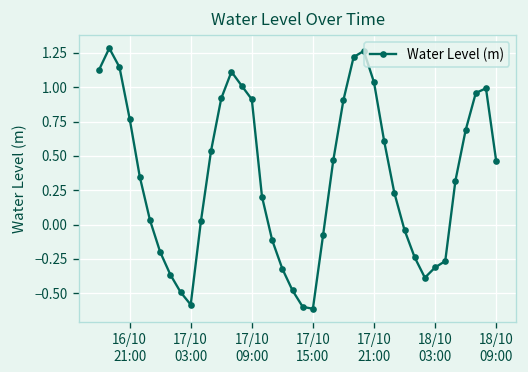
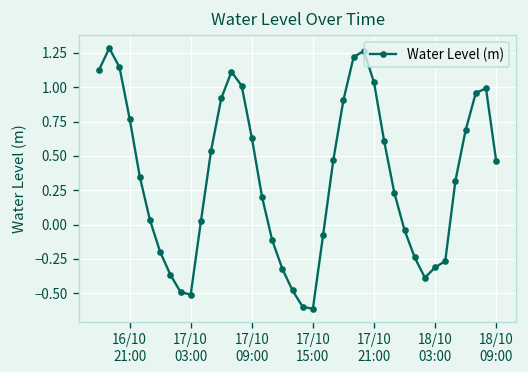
  {
    "16/10 21:00": 0.77,
-   "17/10 03:00": -0.58,
-   "17/10 09:00": 0.91,
+   "17/10 03:00": -0.51,
+   "17/10 09:00": 0.63,
    "17/10 15:00": -0.61,
    "17/10 21:00": 1.04,
    "18/10 03:00": -0.31,
    "18/10 09:00": 0.46
  }
